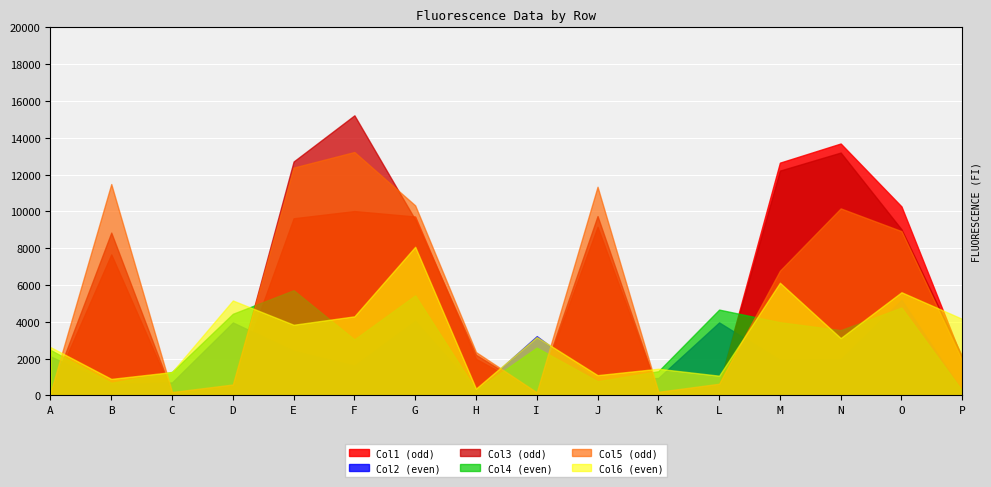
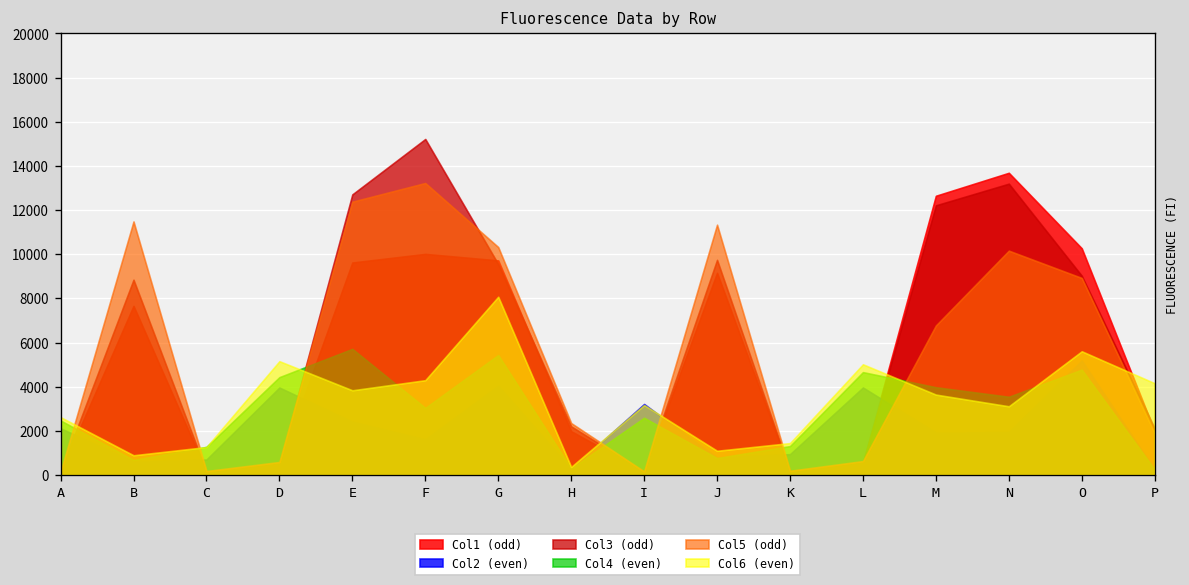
  {
    "Col2 (even)": {
      "A": 2100,
      "C": 700,
      "D": 4000,
      "E": 2400,
      "F": 1600,
      "G": 4000,
      "K": 900,
      "L": 4000,
      "M": 1900,
      "N": 1900,
      "O": 5200
    },
    "Col4 (even)": {
      "A": 2500,
      "D": 4400,
      "E": 5700,
      "F": 3000,
      "G": 5400,
      "I": 2600,
      "L": 4700,
      "M": 4000,
      "N": 3500,
      "O": 4800
    },
    "Col5 (odd)": {
      "B": 11500,
      "E": 12400,
      "F": 13200,
      "G": 10300,
      "H": 2400,
      "J": 11300,
      "M": 6800,
      "N": 10200
    },
    "Col6 (even)": {
      "A": 2600,
      "B": 900,
      "D": 5200,
      "E": 3800,
      "F": 4300,
      "G": 8100,
      "J": 1100,
-     "L": 1100,
-     "M": 6100,
+     "L": 5000,
+     "M": 3600,
      "N": 3100,
      "O": 5600,
      "P": 4200
    }
  }
